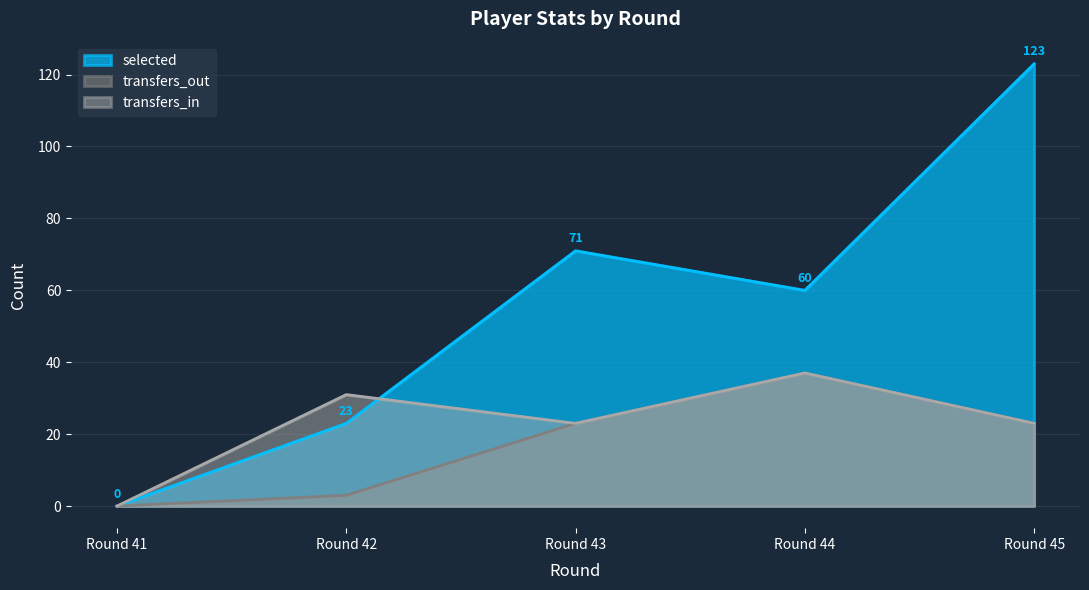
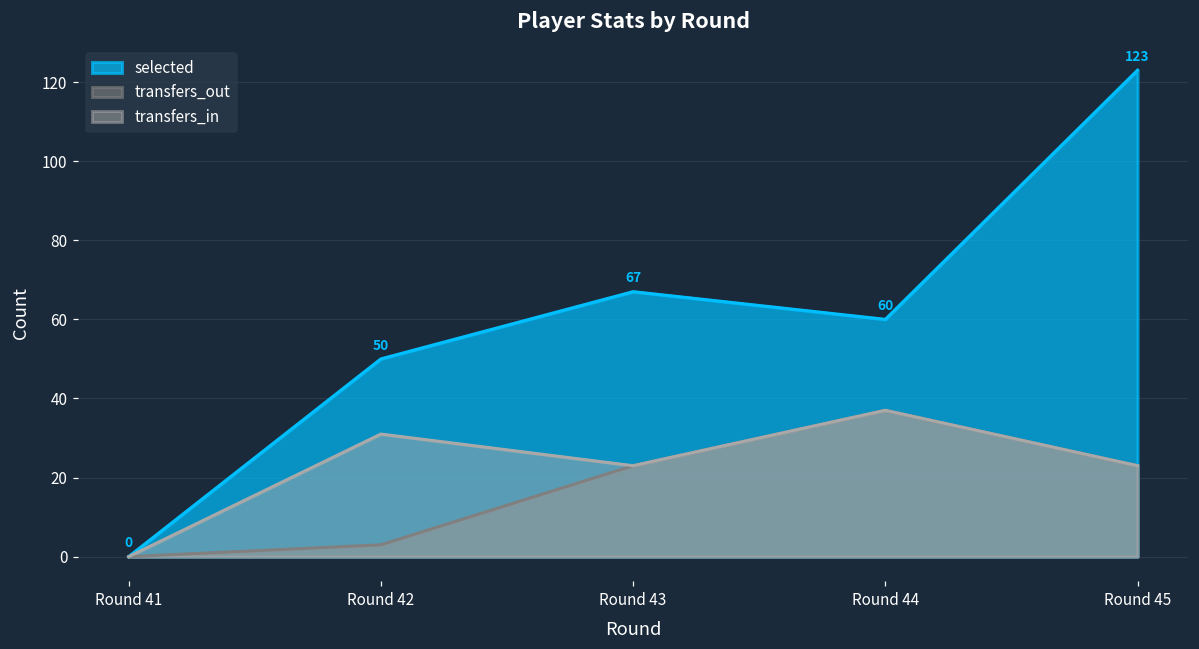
  {
    "selected": {
-     "Round 42": 23,
-     "Round 43": 71,
+     "Round 42": 50,
+     "Round 43": 67,
      "Round 44": 60,
      "Round 45": 123
    }
  }
